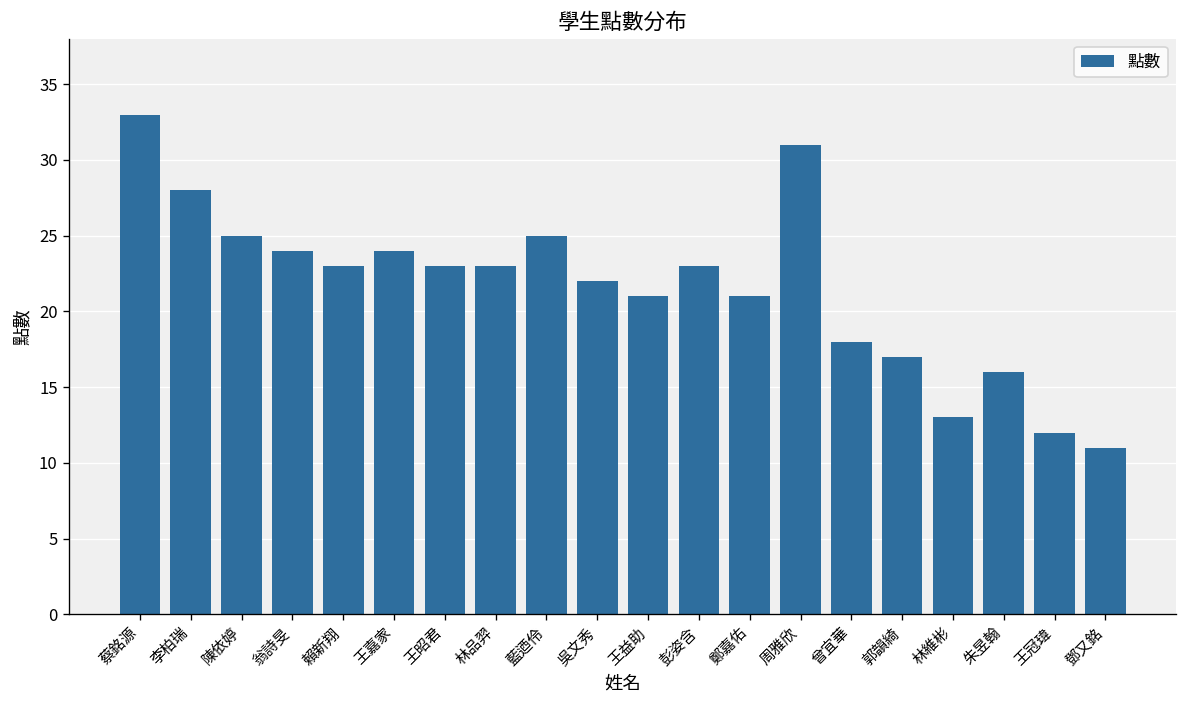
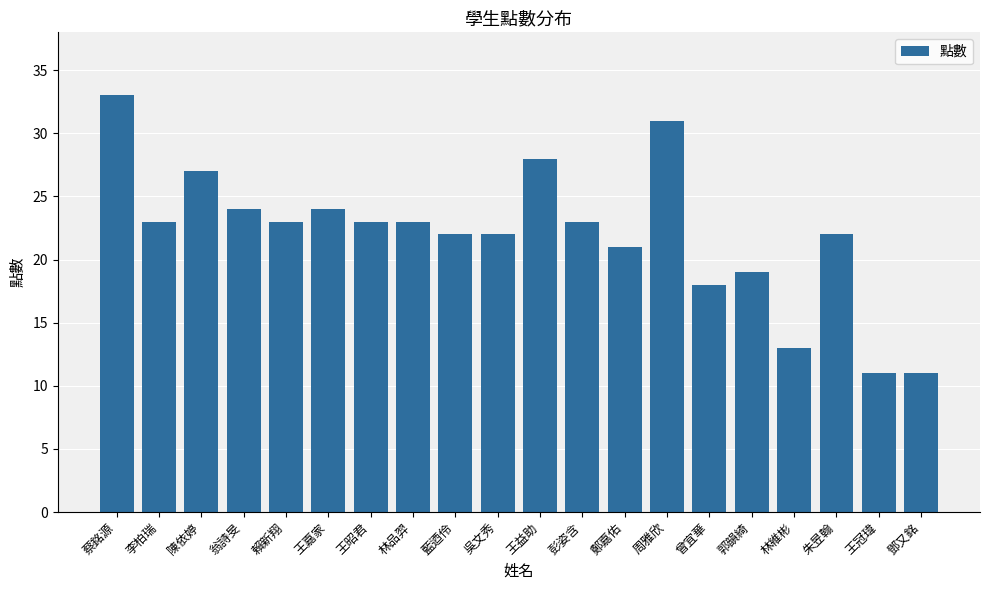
  {
    "蔡銘源": 33,
-   "李柏瑞": 28,
-   "陳依婷": 25,
+   "李柏瑞": 23,
+   "陳依婷": 27,
    "翁詩旻": 24,
    "賴新翔": 23,
    "王嘉家": 24,
    "王昭君": 23,
    "林品羿": 23,
-   "藍迺伶": 25,
+   "藍迺伶": 22,
    "吳文秀": 22,
-   "王益助": 21,
+   "王益助": 28,
    "彭姿含": 23,
    "鄭嘉佑": 21,
    "周雅欣": 31,
    "曾宜華": 18,
-   "郭韻綺": 17,
+   "郭韻綺": 19,
    "林維彬": 13,
-   "朱昱翰": 16,
-   "王冠瑋": 12,
+   "朱昱翰": 22,
+   "王冠瑋": 11,
    "鄧又銘": 11
  }
